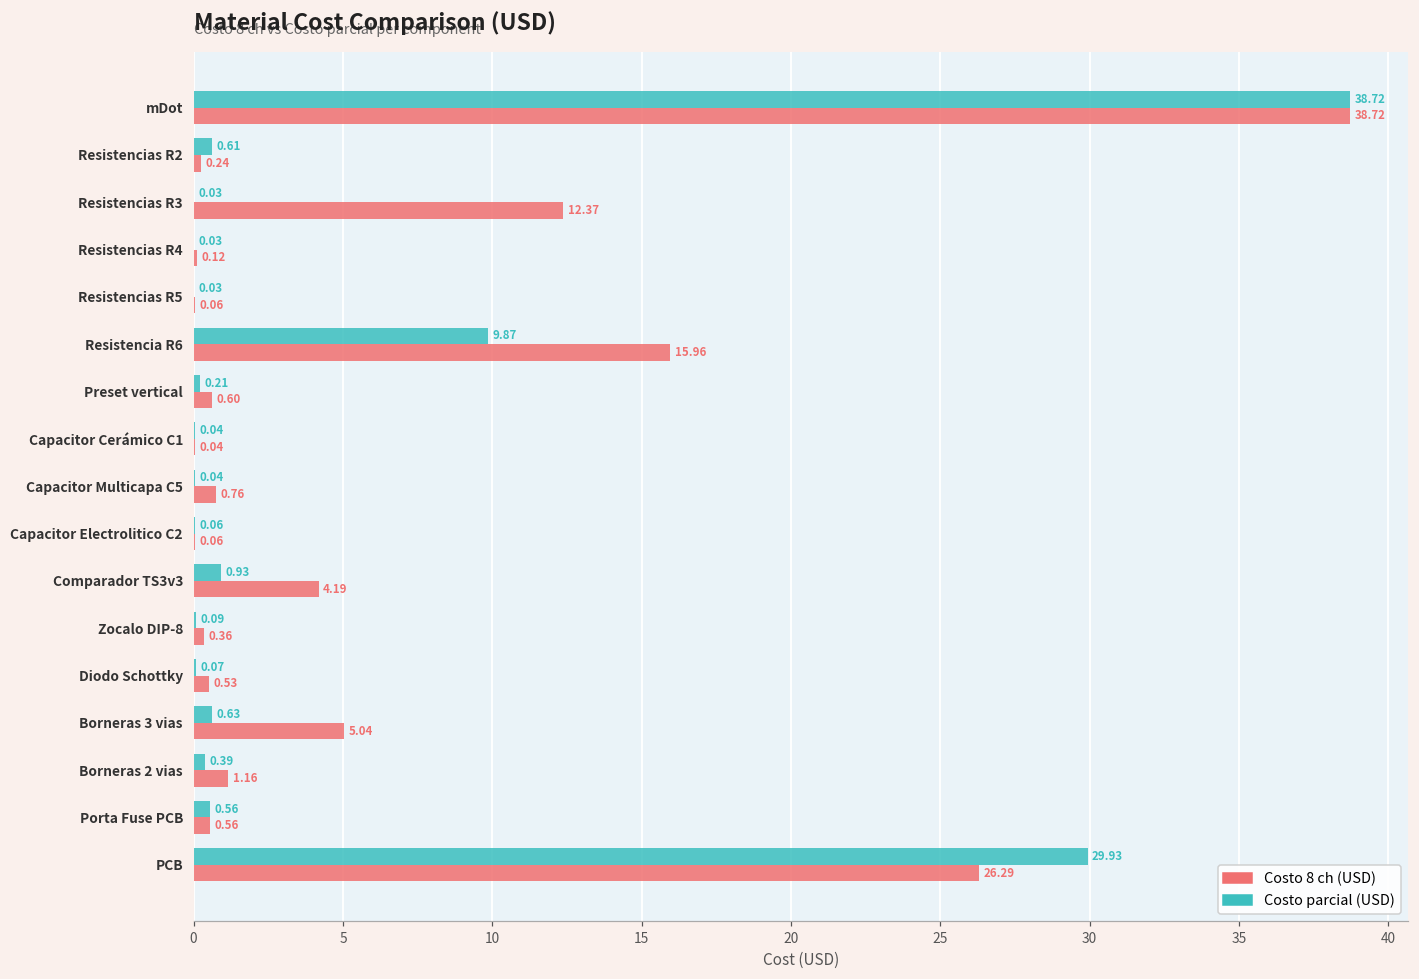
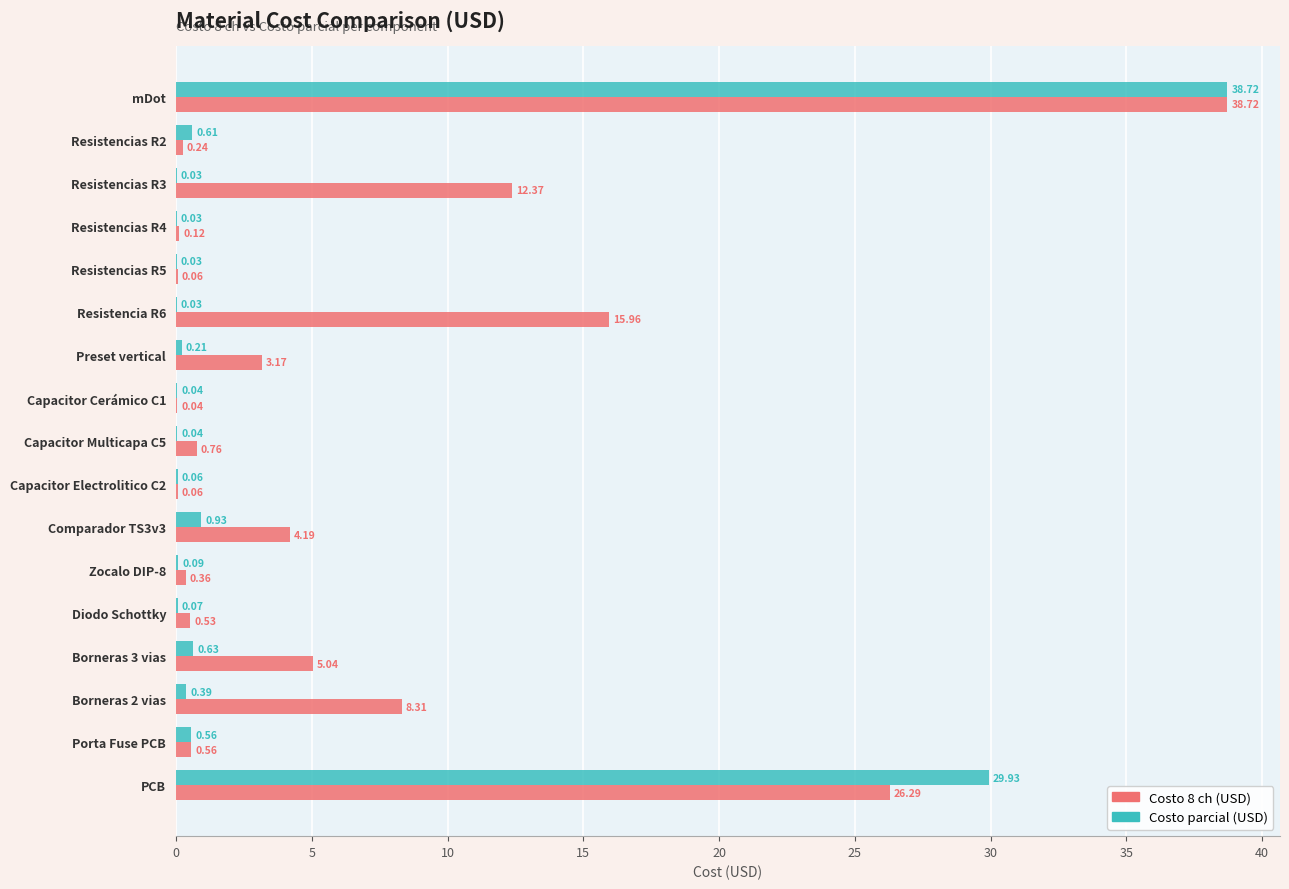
  {
    "Costo 8 ch (USD)": {
      "mDot": 38.72,
      "Resistencias R2": 0.24,
      "Resistencias R3": 12.37,
      "Resistencias R4": 0.12,
      "Resistencias R5": 0.06,
      "Resistencia R6": 15.96,
-     "Preset vertical": 0.60,
+     "Preset vertical": 3.17,
      "Capacitor Cerámico C1": 0.04,
      "Capacitor Multicapa C5": 0.76,
      "Capacitor Electrolitico C2": 0.06,
      "Comparador TS3v3": 4.19,
      "Zocalo DIP-8": 0.36,
      "Diodo Schottky": 0.53,
      "Borneras 3 vias": 5.04,
-     "Borneras 2 vias": 1.16,
+     "Borneras 2 vias": 8.31,
      "Porta Fuse PCB": 0.56,
      "PCB": 26.29
    },
    "Costo parcial (USD)": {
      "mDot": 38.72,
      "Resistencias R2": 0.61,
      "Resistencias R3": 0.03,
      "Resistencias R4": 0.03,
      "Resistencias R5": 0.03,
-     "Resistencia R6": 9.87,
+     "Resistencia R6": 0.03,
      "Preset vertical": 0.21,
      "Capacitor Cerámico C1": 0.04,
      "Capacitor Multicapa C5": 0.04,
      "Capacitor Electrolitico C2": 0.06,
      "Comparador TS3v3": 0.93,
      "Zocalo DIP-8": 0.09,
      "Diodo Schottky": 0.07,
      "Borneras 3 vias": 0.63,
      "Borneras 2 vias": 0.39,
      "Porta Fuse PCB": 0.56,
      "PCB": 29.93
    }
  }
